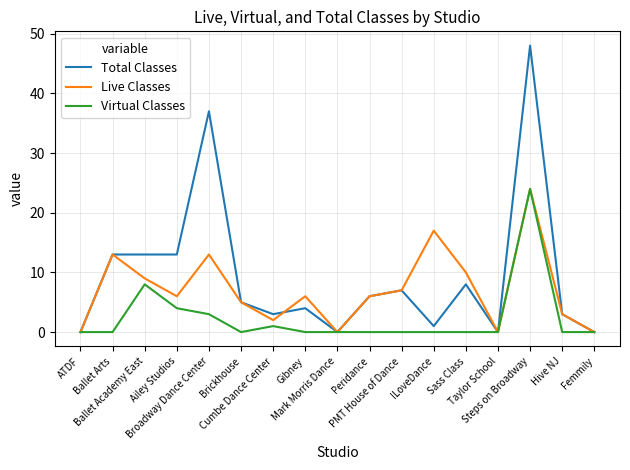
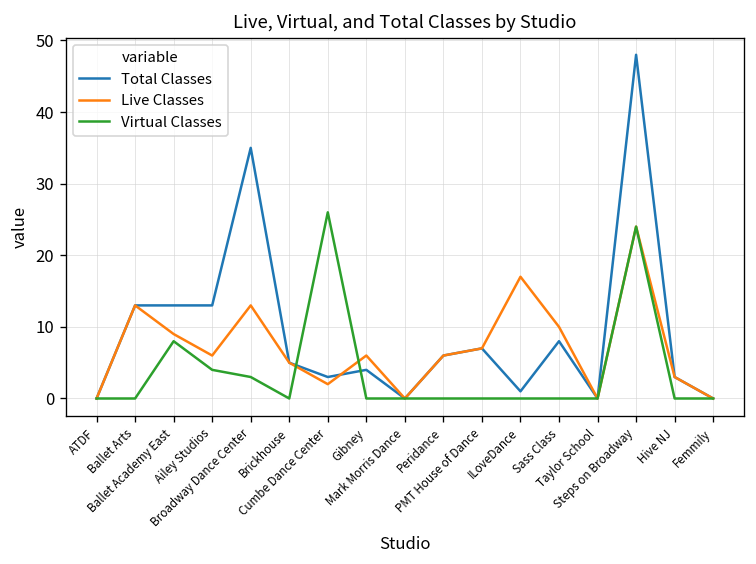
  {
    "Total Classes": {
      "Ballet Academy East": 13,
      "Ailey Studios": 13,
-     "Broadway Dance Center": 37,
+     "Broadway Dance Center": 35,
      "Cumbe Dance Center": 3,
      "Gibney": 4,
      "ILoveDance": 1,
      "Sass Class": 8,
      "Steps on Broadway": 48
    },
    "Live Classes": {
      "Ballet Academy East": 9,
      "Ailey Studios": 6,
      "Broadway Dance Center": 13,
      "Cumbe Dance Center": 2,
      "Gibney": 6,
      "ILoveDance": 17,
      "Sass Class": 10
    },
    "Virtual Classes": {
      "Ballet Arts": 0,
      "Ballet Academy East": 8,
      "Ailey Studios": 4,
      "Broadway Dance Center": 3,
      "Brickhouse": 0,
-     "Cumbe Dance Center": 1,
+     "Cumbe Dance Center": 26,
      "Gibney": 0,
      "Peridance": 0,
      "PMT House of Dance": 0,
      "ILoveDance": 0,
      "Sass Class": 0,
      "Hive NJ": 0
    }
  }
